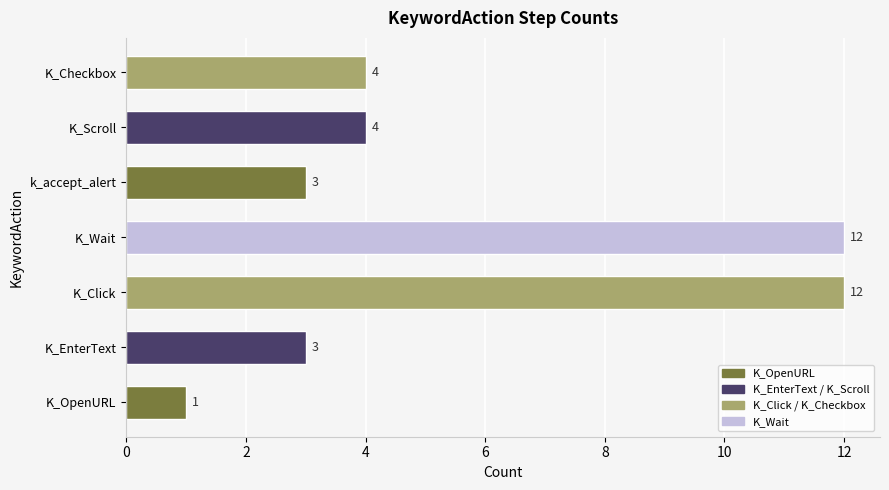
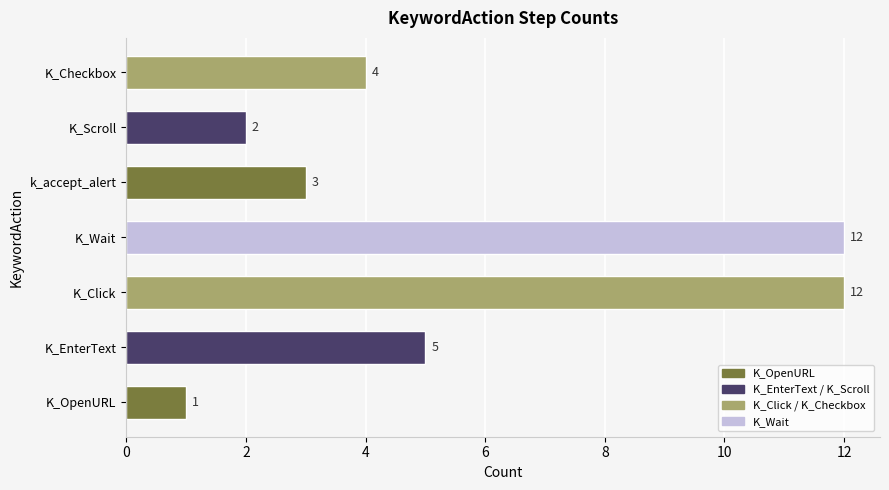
  {
    "K_Checkbox": 4,
-   "K_Scroll": 4,
+   "K_Scroll": 2,
    "k_accept_alert": 3,
    "K_Wait": 12,
    "K_Click": 12,
-   "K_EnterText": 3,
+   "K_EnterText": 5,
    "K_OpenURL": 1
  }
